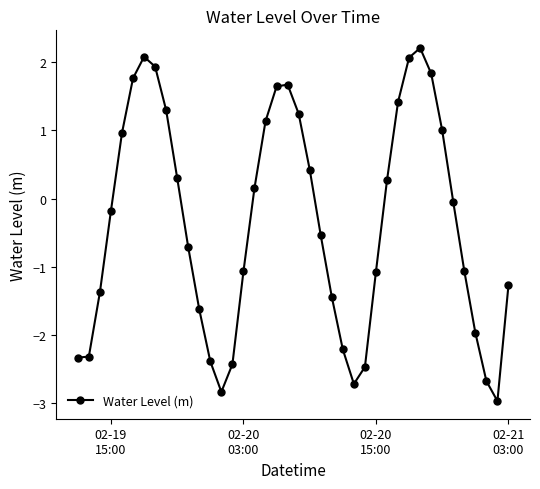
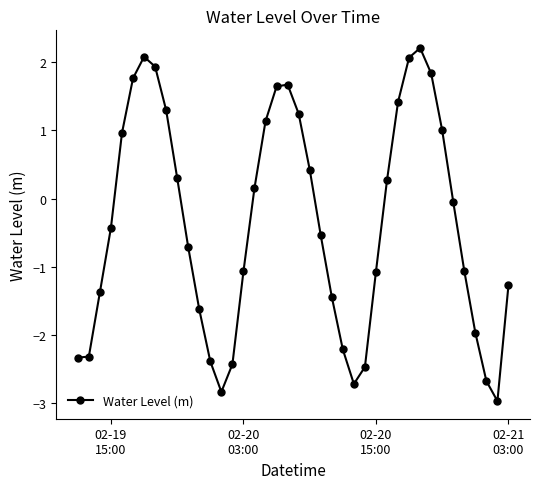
  {
-   "02-19 15:00": -0.2,
+   "02-19 15:00": -0.4,
    "02-20 03:00": -1.1,
    "02-20 15:00": -1.1,
    "02-21 03:00": -1.3
  }
